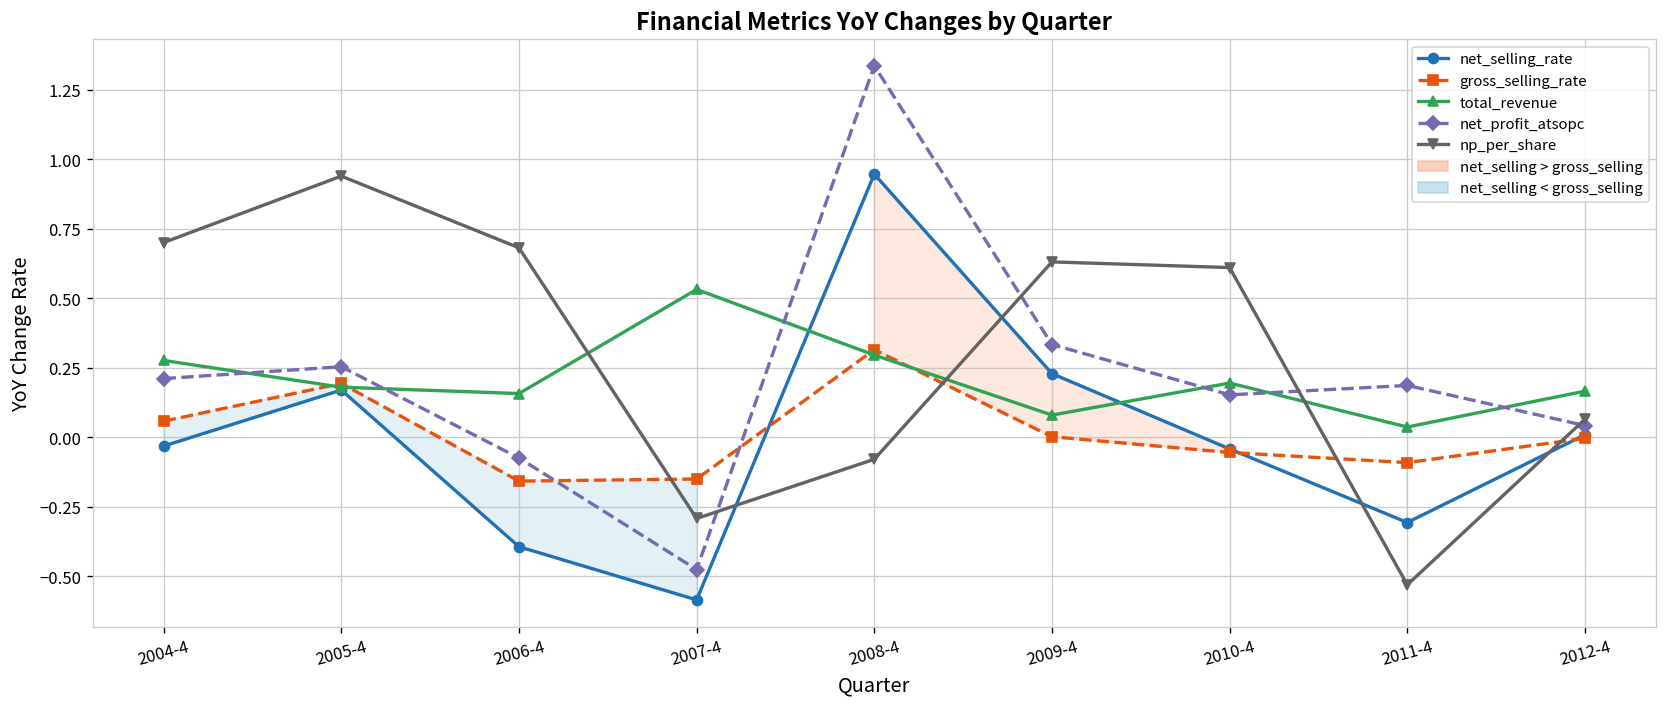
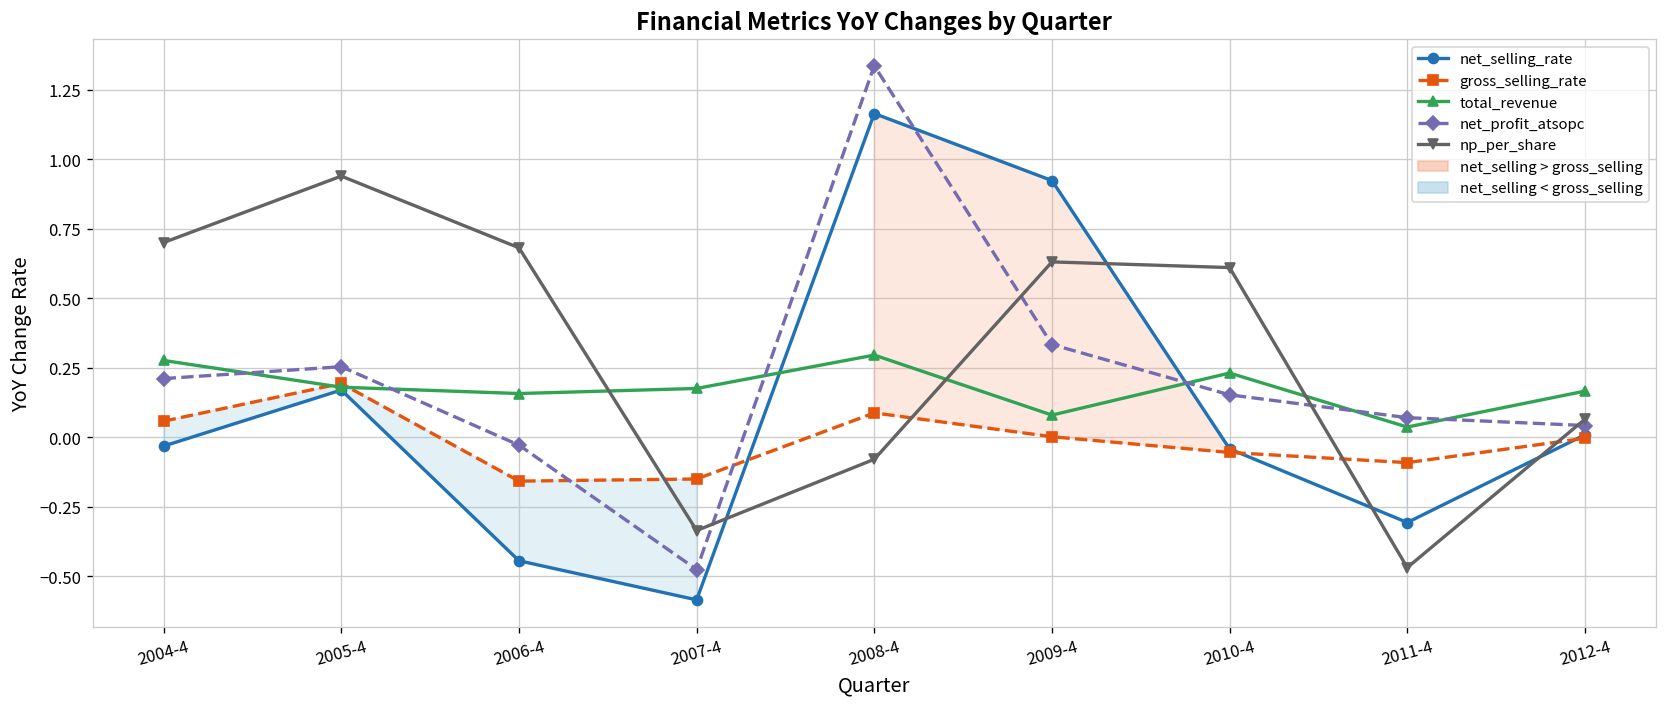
  {
    "net_selling_rate": {
      "2004-4": -0.03,
-     "2006-4": -0.39,
+     "2006-4": -0.44,
      "2007-4": -0.59,
-     "2008-4": 0.95,
-     "2009-4": 0.23,
+     "2008-4": 1.16,
+     "2009-4": 0.92,
      "2010-4": -0.04,
      "2011-4": -0.31,
      "2012-4": 0.01
    },
    "gross_selling_rate": {
      "2004-4": 0.06,
      "2005-4": 0.19,
      "2006-4": -0.16,
      "2007-4": -0.15,
-     "2008-4": 0.31,
+     "2008-4": 0.09,
      "2009-4": 0.00,
      "2010-4": -0.06,
      "2011-4": -0.09,
      "2012-4": 0.00
    },
    "total_revenue": {
      "2004-4": 0.28,
      "2006-4": 0.16,
-     "2007-4": 0.53,
+     "2007-4": 0.18,
      "2008-4": 0.30,
      "2009-4": 0.08,
-     "2010-4": 0.19,
+     "2010-4": 0.23,
      "2011-4": 0.04,
      "2012-4": 0.17
    },
    "net_profit_atsopc": {
      "2004-4": 0.21,
      "2005-4": 0.25,
-     "2006-4": -0.07,
+     "2006-4": -0.03,
      "2007-4": -0.48,
      "2008-4": 1.34,
      "2009-4": 0.33,
      "2010-4": 0.15,
-     "2011-4": 0.19,
+     "2011-4": 0.07,
      "2012-4": 0.04
    },
    "np_per_share": {
      "2004-4": 0.70,
      "2005-4": 0.94,
      "2006-4": 0.68,
-     "2007-4": -0.29,
+     "2007-4": -0.34,
      "2008-4": -0.08,
      "2009-4": 0.63,
      "2010-4": 0.61,
-     "2011-4": -0.53,
+     "2011-4": -0.47,
      "2012-4": 0.06
    }
  }
